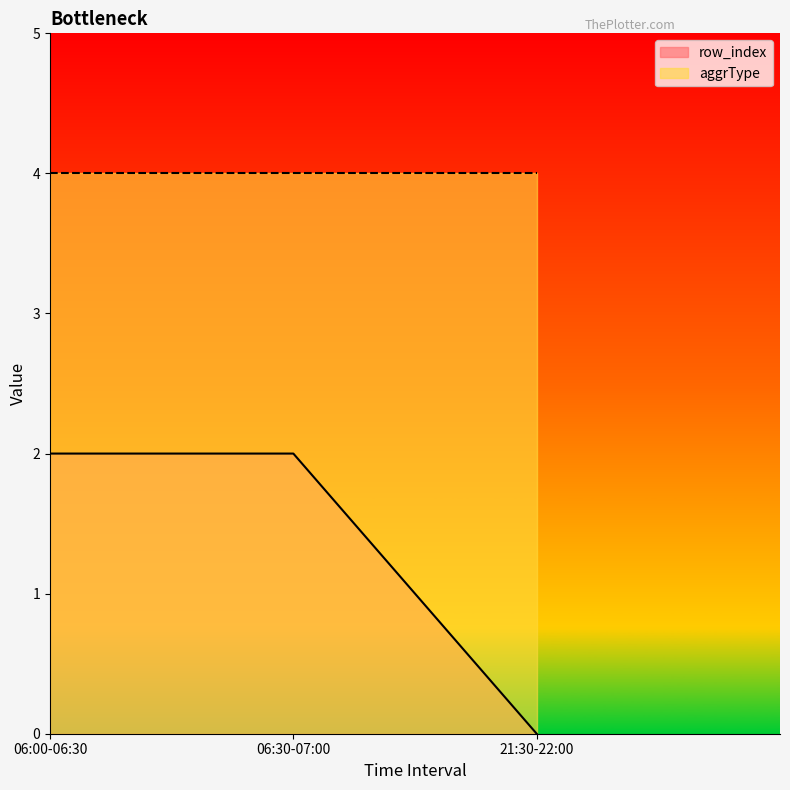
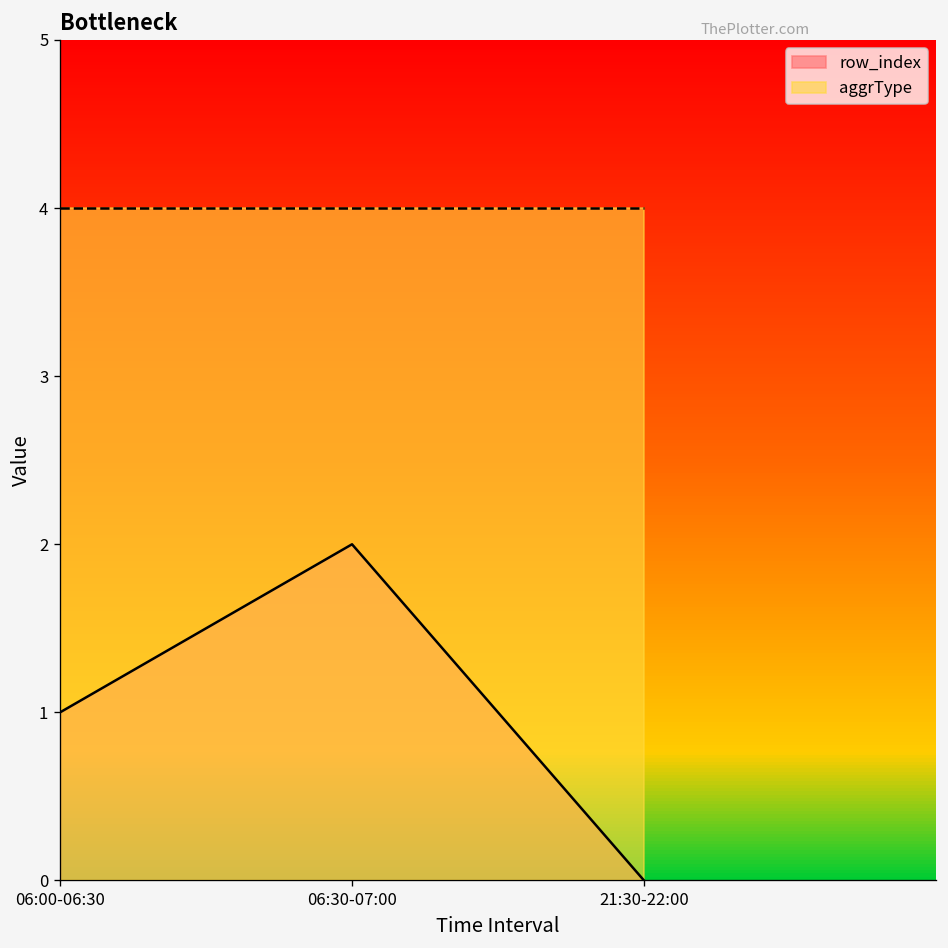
  {
    "row_index": {
-     "06:00-06:30": 2,
+     "06:00-06:30": 1,
      "06:30-07:00": 2,
      "21:30-22:00": 0
    },
    "aggrType": {
      "06:00-06:30": 4,
      "06:30-07:00": 4,
      "21:30-22:00": 4
    }
  }
